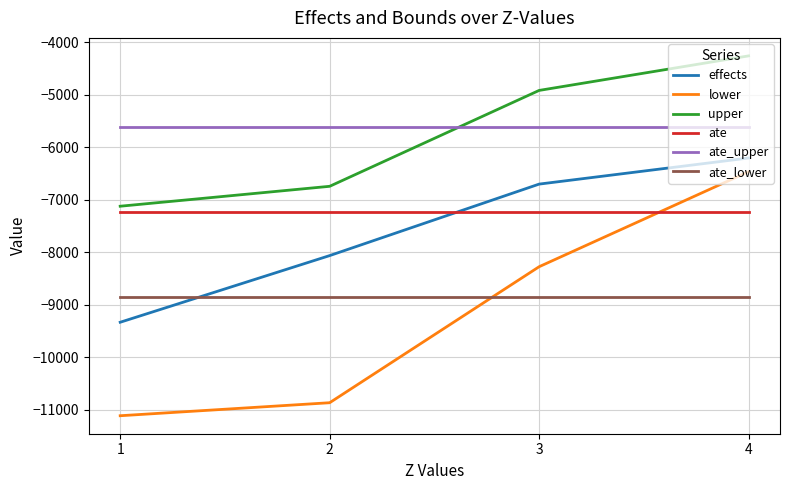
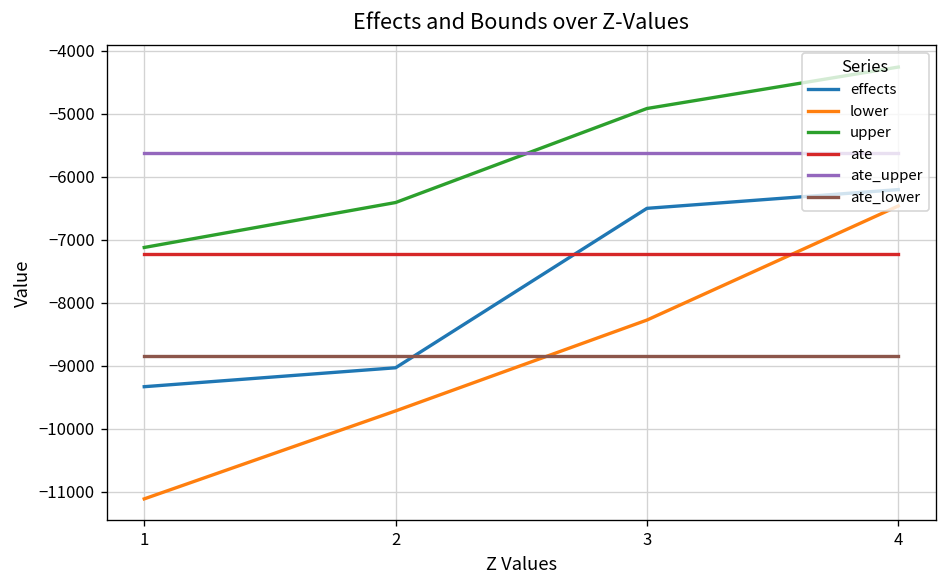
  {
    "effects": {
      "1": -9300,
-     "2": -8100,
-     "3": -6700
+     "2": -9000,
+     "3": -6500
    },
    "lower": {
      "1": -11100,
-     "2": -10900,
+     "2": -9700,
      "3": -8300
    },
    "upper": {
      "1": -7100,
-     "2": -6700,
+     "2": -6400,
      "3": -4900
    },
    "ate": {
      "1": -7200,
      "2": -7200,
      "3": -7200,
      "4": -7200
    },
    "ate_upper": {
      "1": -5600,
      "2": -5600,
      "3": -5600
    },
    "ate_lower": {
      "1": -8800,
      "2": -8800,
      "3": -8800,
      "4": -8800
    }
  }
